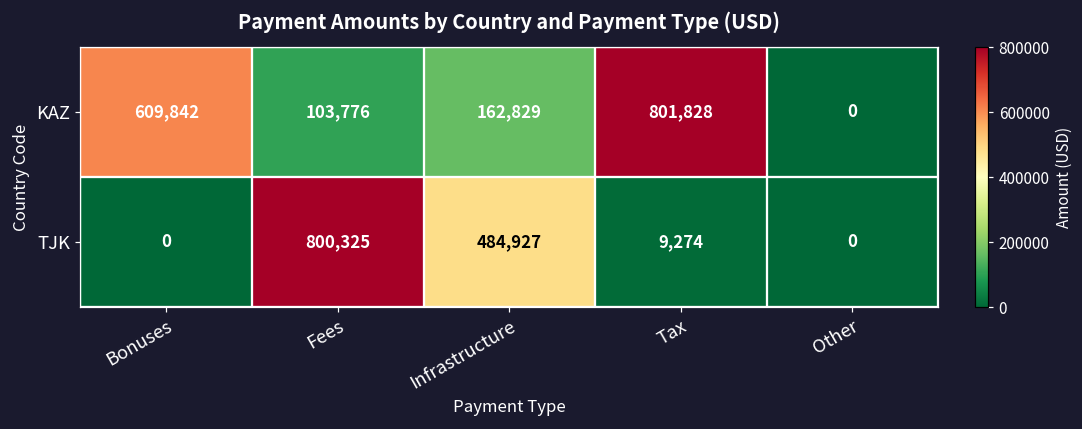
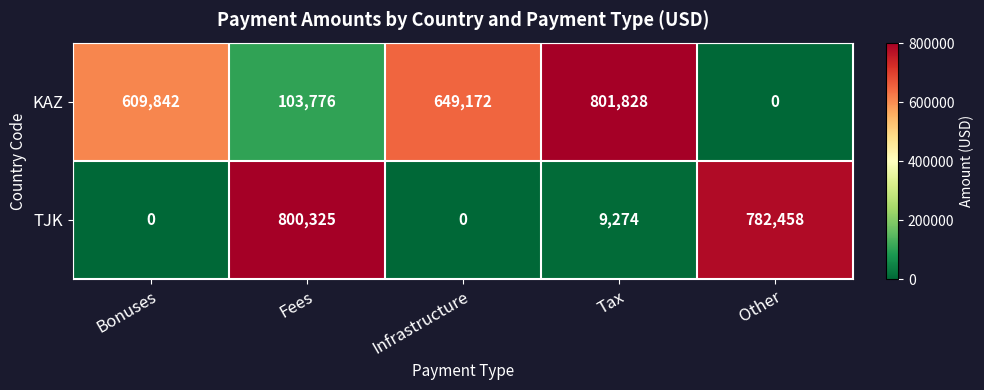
  {
    "KAZ": {
      "Bonuses": "609,842",
      "Fees": "103,776",
-     "Infrastructure": "162,829",
+     "Infrastructure": "649,172",
      "Tax": "801,828",
      "Other": "0"
    },
    "TJK": {
      "Bonuses": "0",
      "Fees": "800,325",
-     "Infrastructure": "484,927",
+     "Infrastructure": "0",
      "Tax": "9,274",
-     "Other": "0"
+     "Other": "782,458"
    }
  }
